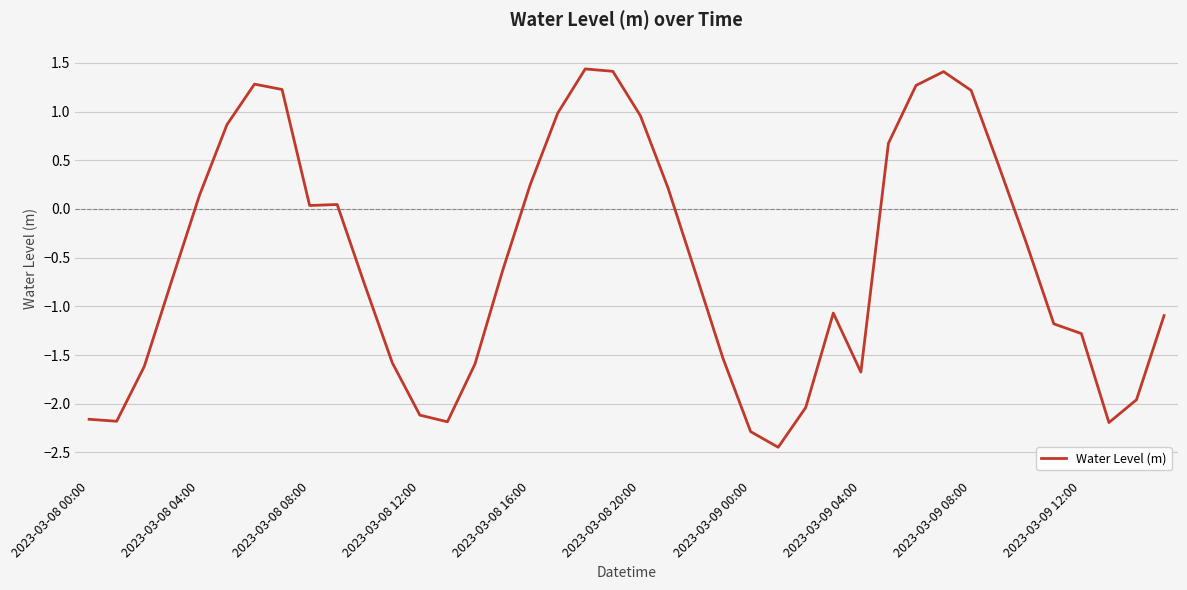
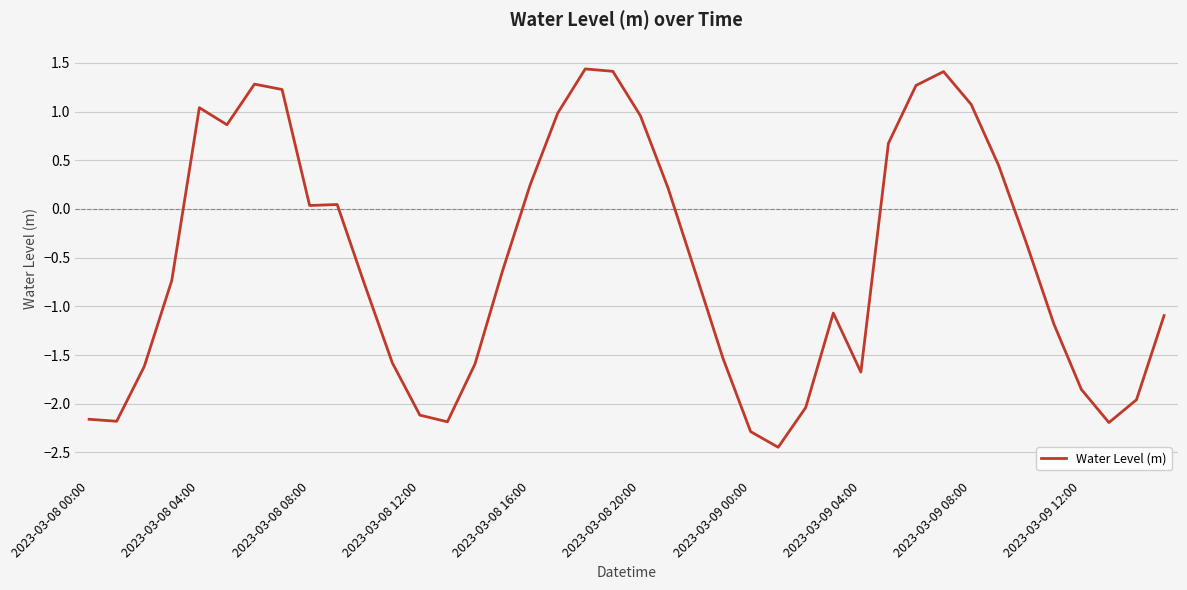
  {
    "2023-03-08 00:00": -2.2,
-   "2023-03-08 04:00": 0.1,
+   "2023-03-08 04:00": 1.0,
    "2023-03-08 08:00": 0.0,
    "2023-03-08 12:00": -2.1,
    "2023-03-08 16:00": 0.2,
    "2023-03-08 20:00": 1.0,
    "2023-03-09 00:00": -2.3,
    "2023-03-09 04:00": -1.7,
-   "2023-03-09 08:00": 1.2,
-   "2023-03-09 12:00": -1.3
+   "2023-03-09 08:00": 1.1,
+   "2023-03-09 12:00": -1.9
  }
